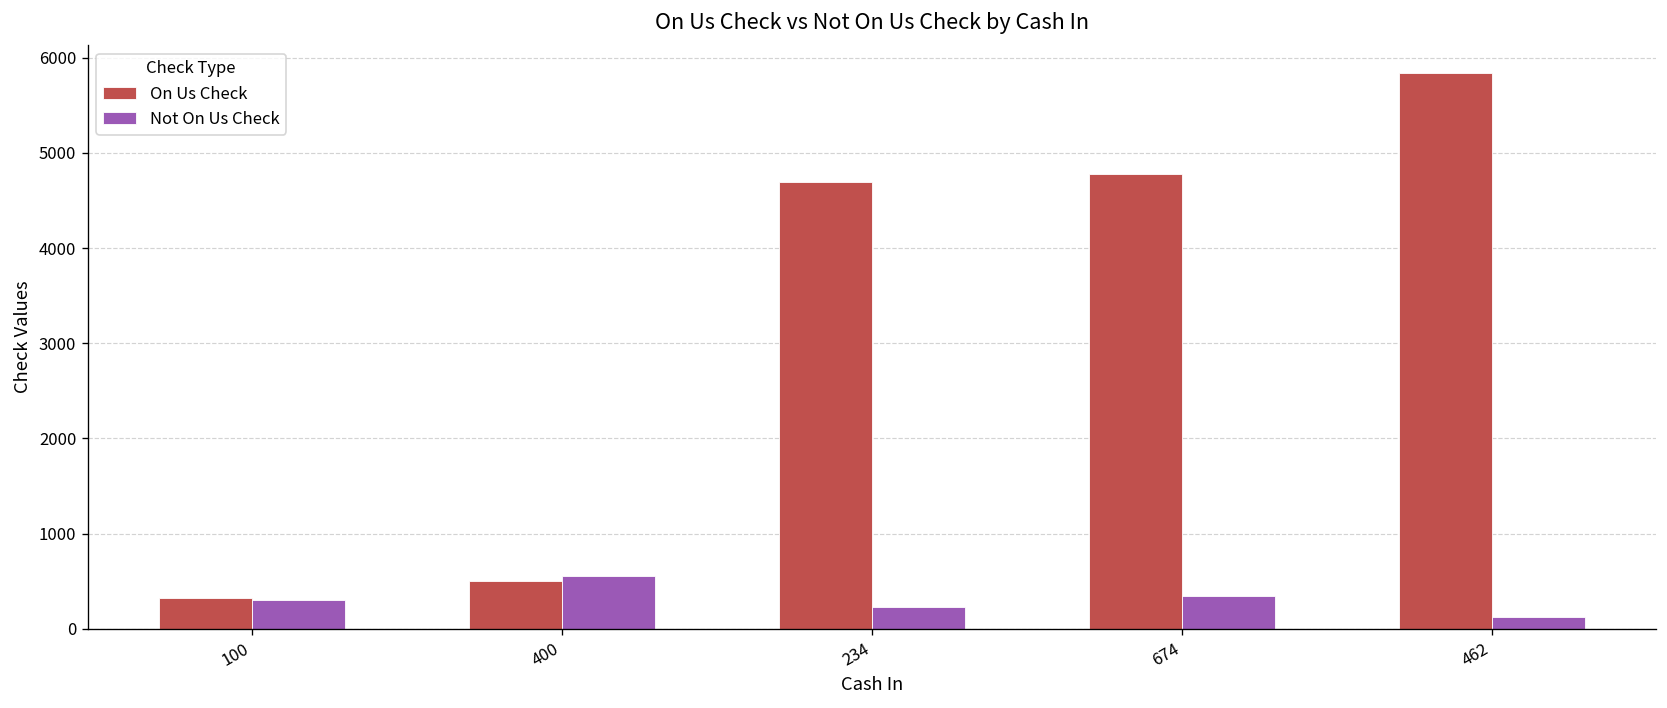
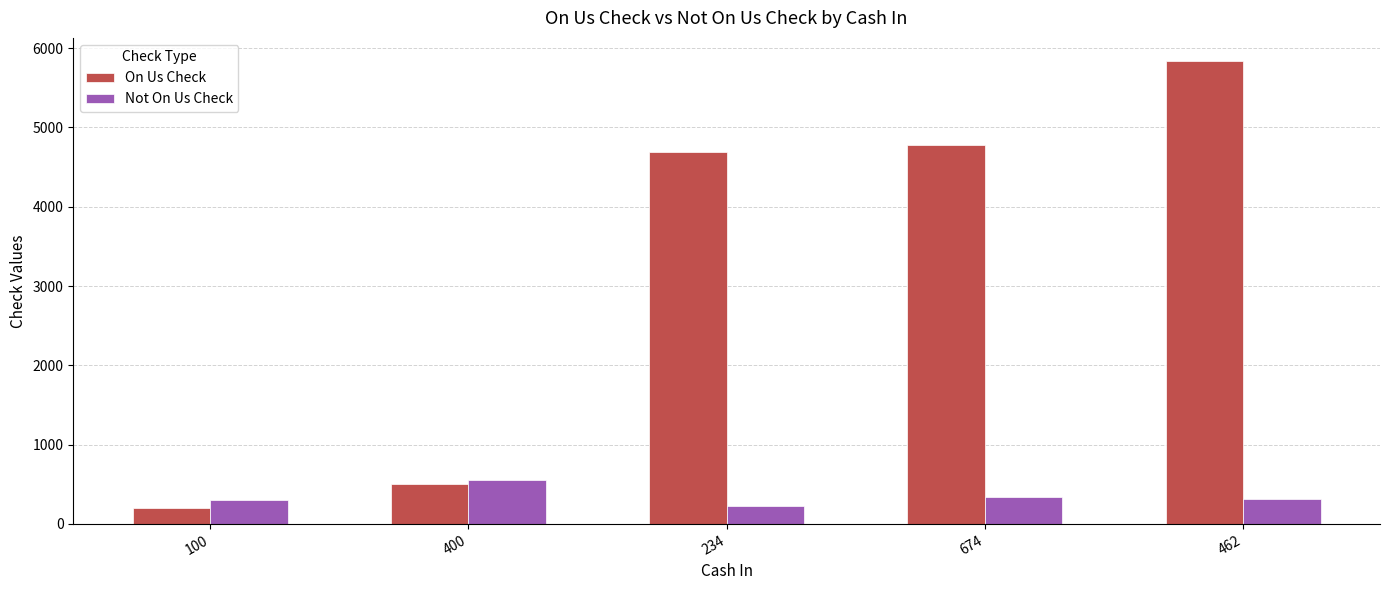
  {
    "On Us Check": {
-     "100": 300,
+     "100": 200,
      "400": 500,
      "234": 4700,
      "674": 4800,
      "462": 5800
    },
    "Not On Us Check": {
      "100": 300,
      "400": 600,
      "234": 200,
      "674": 300,
-     "462": 100
+     "462": 300
    }
  }
